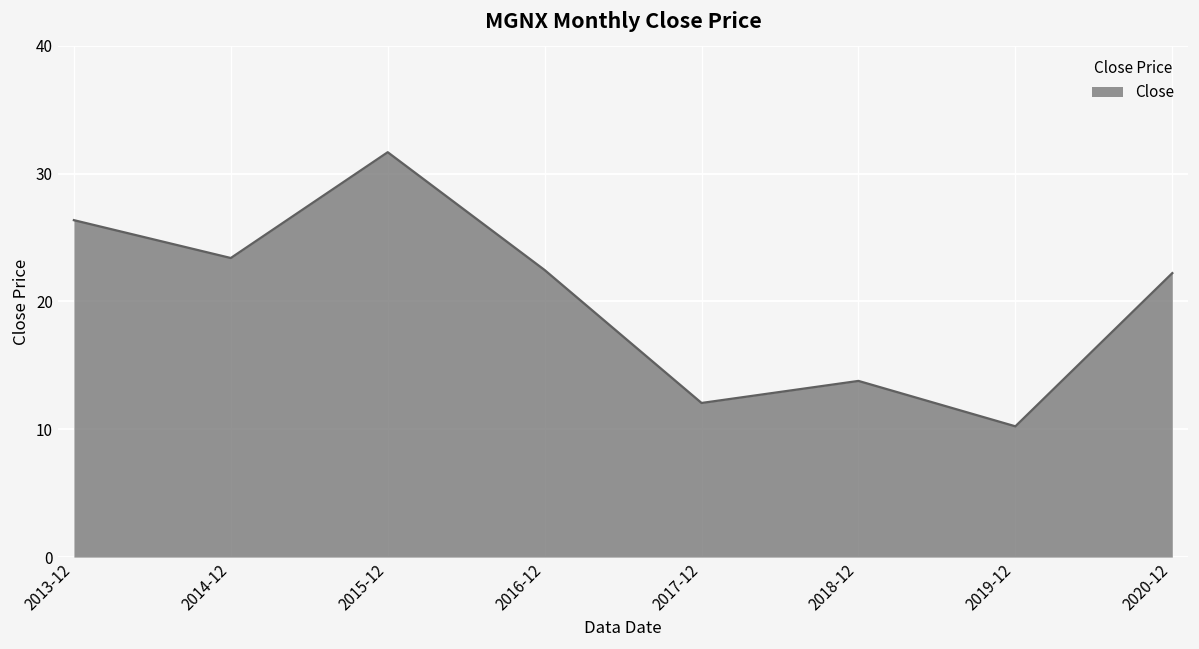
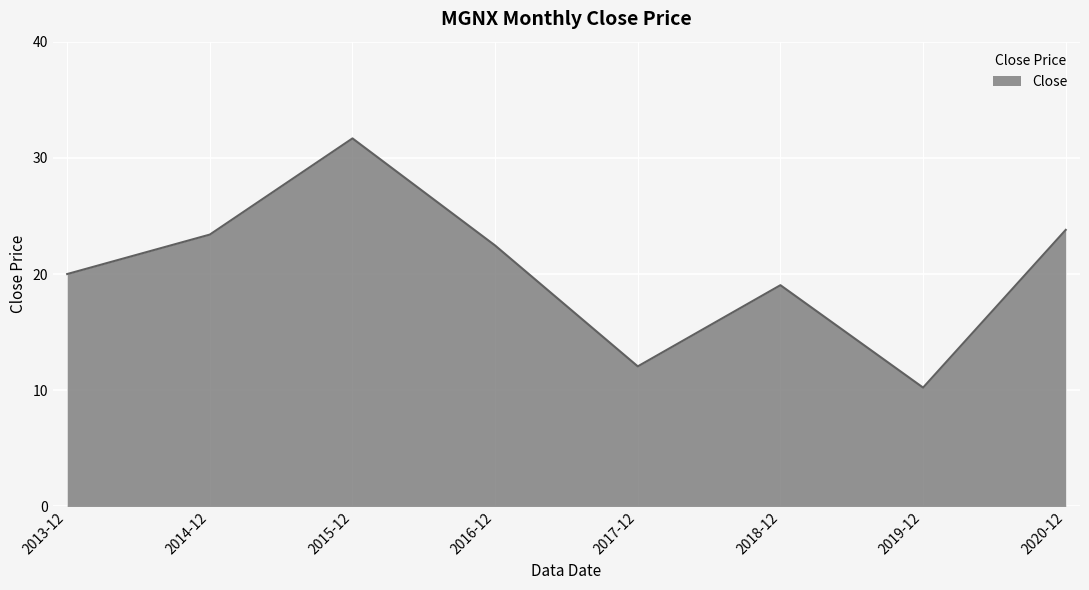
  {
-   "2013-12": 26.4,
+   "2013-12": 20.0,
    "2014-12": 23.4,
    "2015-12": 31.7,
    "2016-12": 22.5,
    "2017-12": 12.1,
-   "2018-12": 13.8,
+   "2018-12": 19.0,
    "2019-12": 10.2,
-   "2020-12": 22.2
+   "2020-12": 23.8
  }
